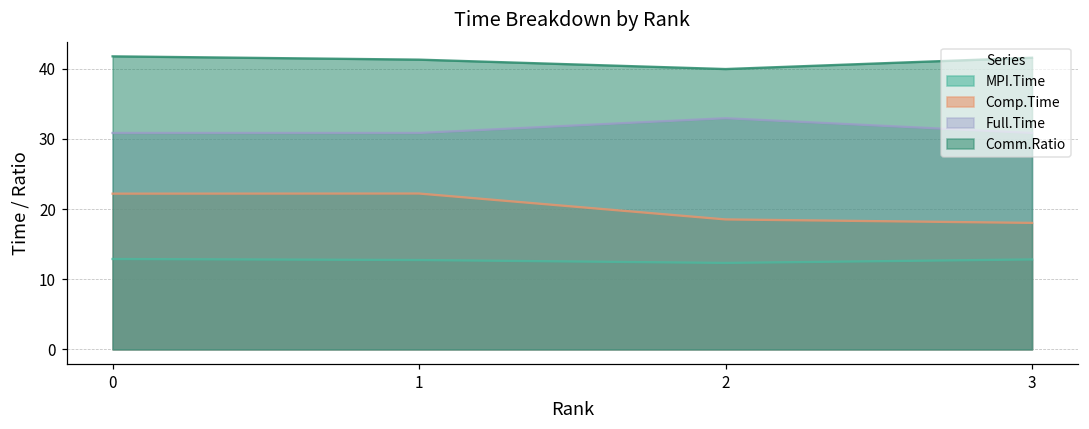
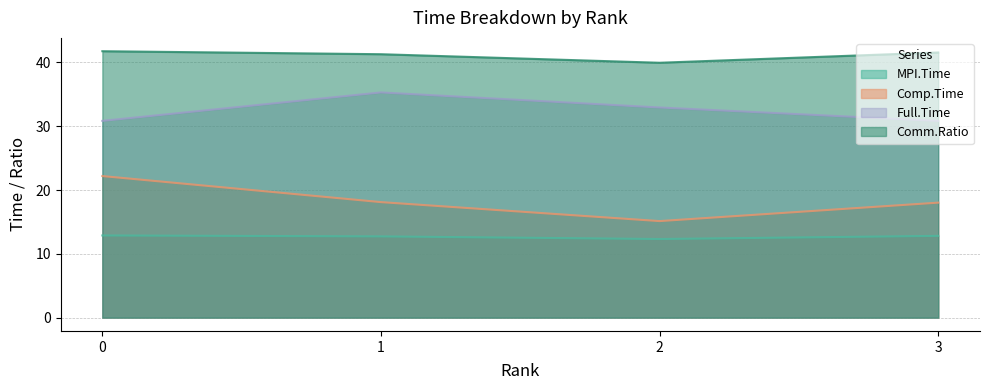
  {
    "Comp.Time": {
      "0": 22,
-     "1": 22,
-     "2": 19,
+     "1": 18,
+     "2": 15,
      "3": 18
    },
    "Full.Time": {
      "0": 31,
-     "1": 31,
+     "1": 35,
      "2": 33
    }
  }
